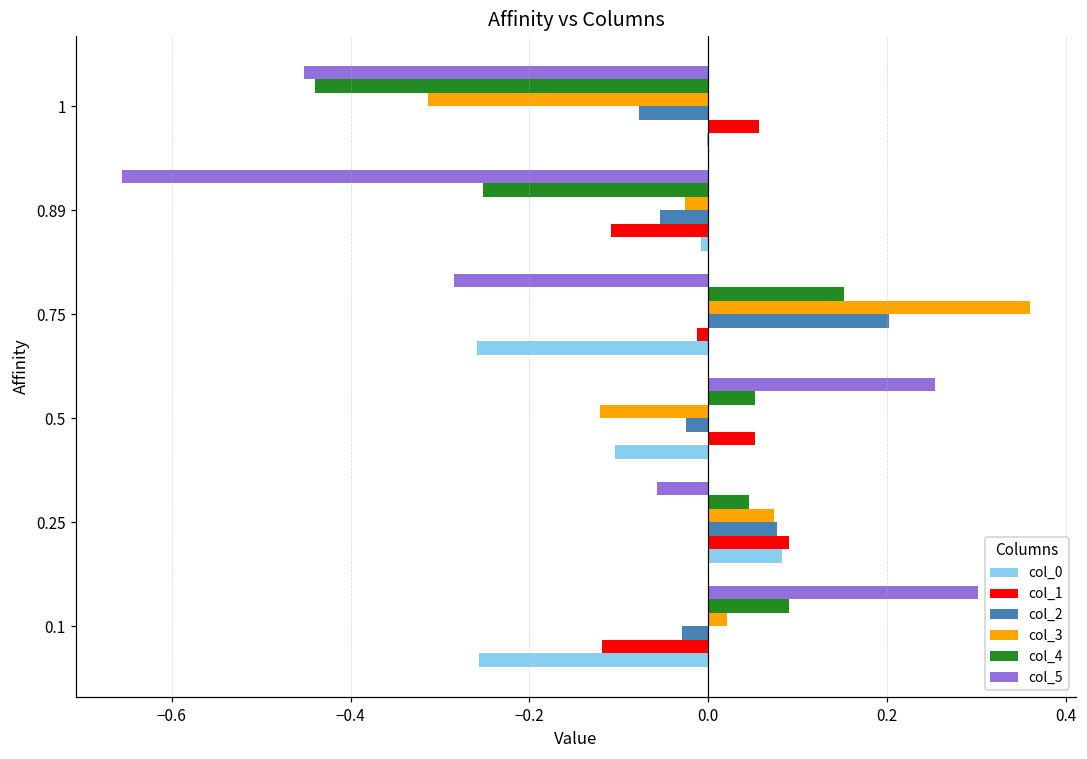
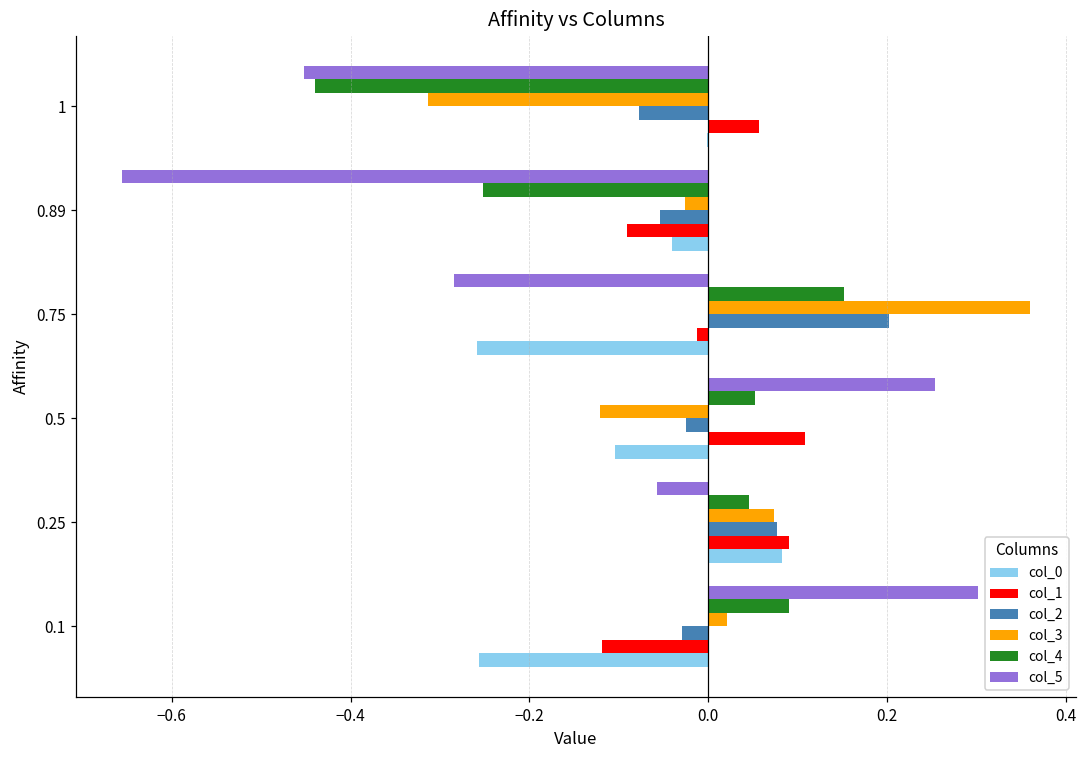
  {
    "col_0": {
-     "0.89": -0.01,
+     "0.89": -0.04,
      "0.75": -0.26,
      "0.5": -0.10,
      "0.25": 0.08,
      "0.1": -0.26
    },
    "col_1": {
      "1": 0.06,
-     "0.89": -0.11,
+     "0.89": -0.09,
      "0.75": -0.01,
-     "0.5": 0.05,
+     "0.5": 0.11,
      "0.25": 0.09,
      "0.1": -0.12
    },
    "col_2": {
      "1": -0.08,
      "0.89": -0.05,
      "0.75": 0.20,
      "0.5": -0.03,
      "0.25": 0.08,
      "0.1": -0.03
    },
    "col_3": {
      "1": -0.31,
      "0.89": -0.03,
      "0.75": 0.36,
      "0.5": -0.12,
      "0.25": 0.07,
      "0.1": 0.02
    },
    "col_4": {
      "1": -0.44,
      "0.89": -0.25,
      "0.75": 0.15,
      "0.5": 0.05,
      "0.25": 0.05,
      "0.1": 0.09
    },
    "col_5": {
      "1": -0.45,
      "0.89": -0.66,
      "0.75": -0.28,
      "0.5": 0.25,
      "0.25": -0.06,
      "0.1": 0.30
    }
  }
